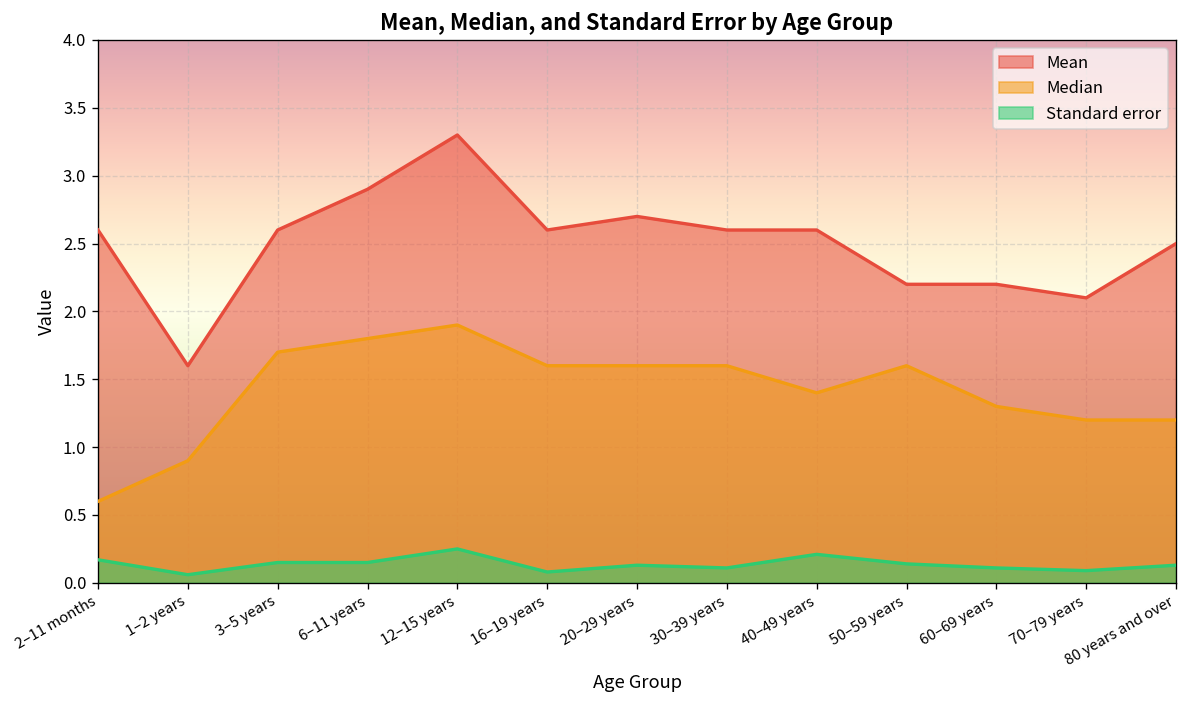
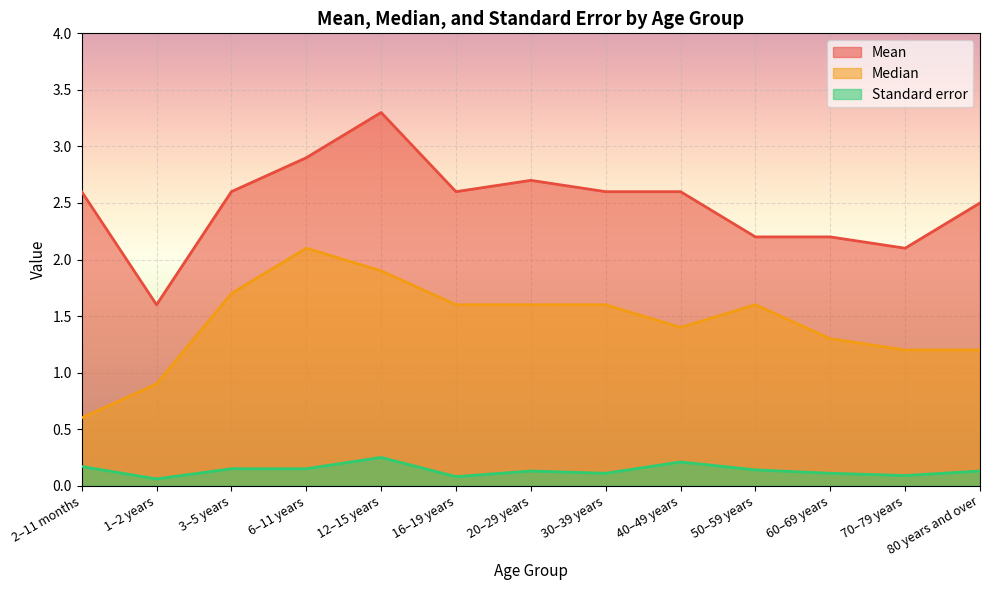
  {
    "Mean": {
      "2–11 months": 2.6,
      "1–2 years": 1.6,
      "3–5 years": 2.6,
      "6–11 years": 2.9,
      "12–15 years": 3.3,
      "16–19 years": 2.6,
      "20–29 years": 2.7,
      "30–39 years": 2.6,
      "40–49 years": 2.6,
      "50–59 years": 2.2,
      "60–69 years": 2.2,
      "70–79 years": 2.1,
      "80 years and over": 2.5
    },
    "Median": {
      "2–11 months": 0.6,
      "1–2 years": 0.9,
      "3–5 years": 1.7,
-     "6–11 years": 1.8,
+     "6–11 years": 2.1,
      "12–15 years": 1.9,
      "16–19 years": 1.6,
      "20–29 years": 1.6,
      "30–39 years": 1.6,
      "40–49 years": 1.4,
      "50–59 years": 1.6,
      "60–69 years": 1.3,
      "70–79 years": 1.2,
      "80 years and over": 1.2
    },
    "Standard error": {
      "2–11 months": 0.17,
      "1–2 years": 0.06,
      "3–5 years": 0.15,
      "6–11 years": 0.15,
      "12–15 years": 0.25,
      "16–19 years": 0.1,
      "20–29 years": 0.13,
      "30–39 years": 0.1,
      "40–49 years": 0.2,
      "50–59 years": 0.14,
      "60–69 years": 0.1,
      "70–79 years": 0.1,
      "80 years and over": 0.13
    }
  }
